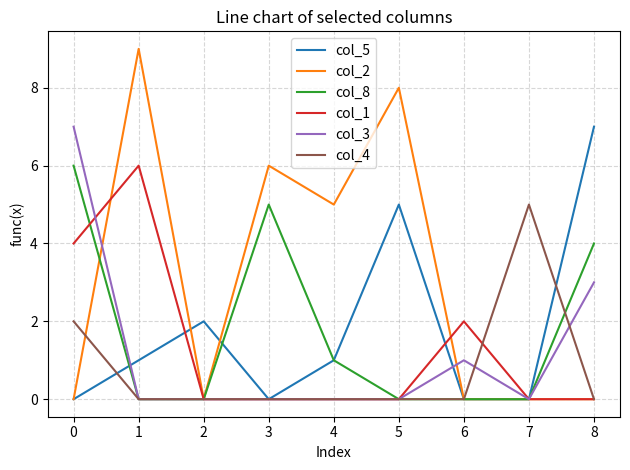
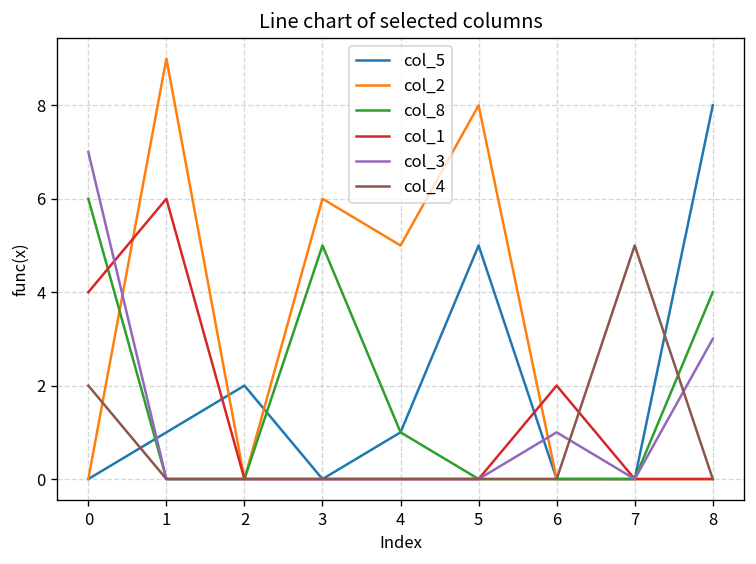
  {
    "col_5": {
      "1": 1,
      "2": 2,
      "5": 5,
-     "8": 7
+     "8": 8
    },
    "col_2": {
      "1": 9,
      "3": 6,
      "4": 5,
      "5": 8
    },
    "col_8": {
      "0": 6,
      "3": 5,
      "8": 4
    },
    "col_1": {
      "0": 4,
      "1": 6,
      "6": 2
    },
    "col_3": {
      "0": 7,
      "6": 1,
      "8": 3
    },
    "col_4": {
      "0": 2,
      "7": 5
    }
  }
